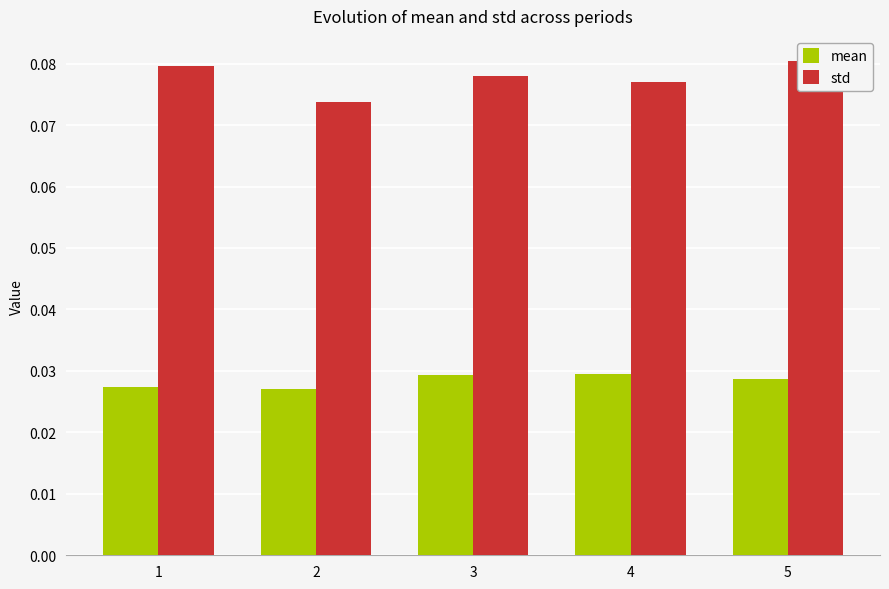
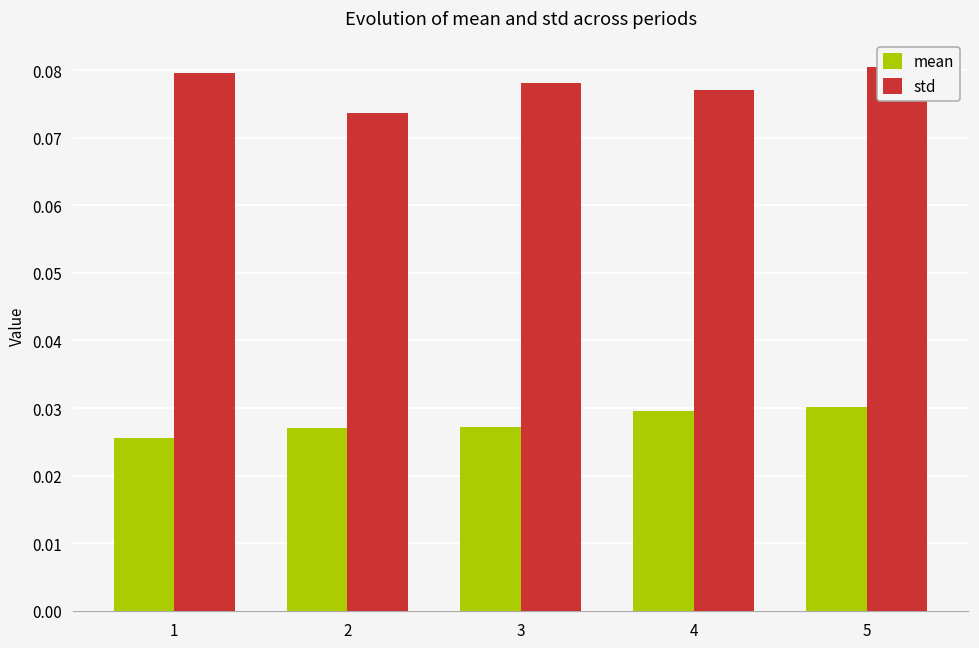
  {
    "mean": {
-     "1": 0.027,
+     "1": 0.026,
      "2": 0.027,
-     "3": 0.029,
+     "3": 0.027,
      "4": 0.030,
-     "5": 0.029
+     "5": 0.030
    },
    "std": {
      "1": 0.080,
      "2": 0.074,
      "3": 0.078,
      "4": 0.077
    }
  }
